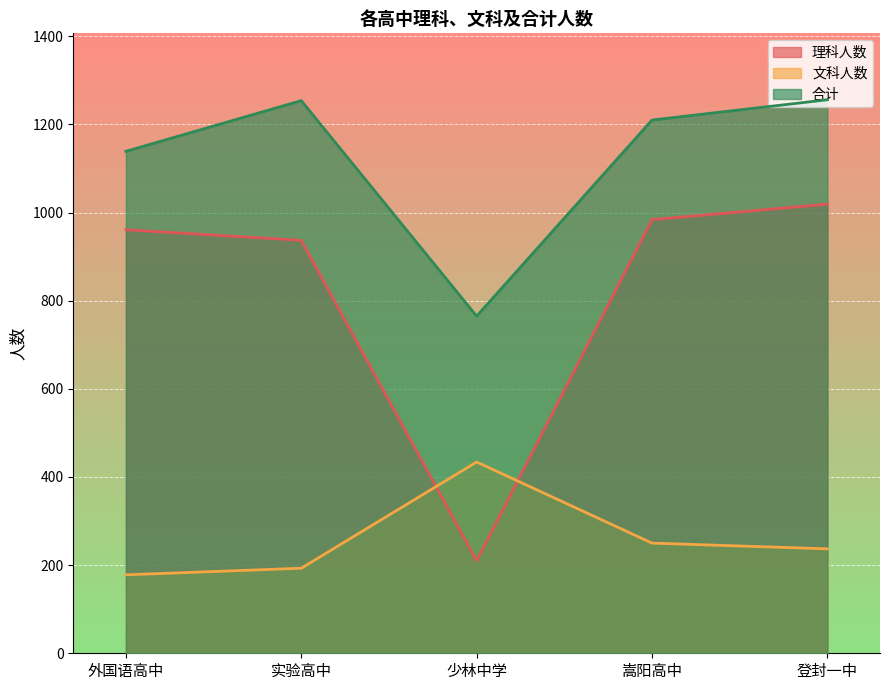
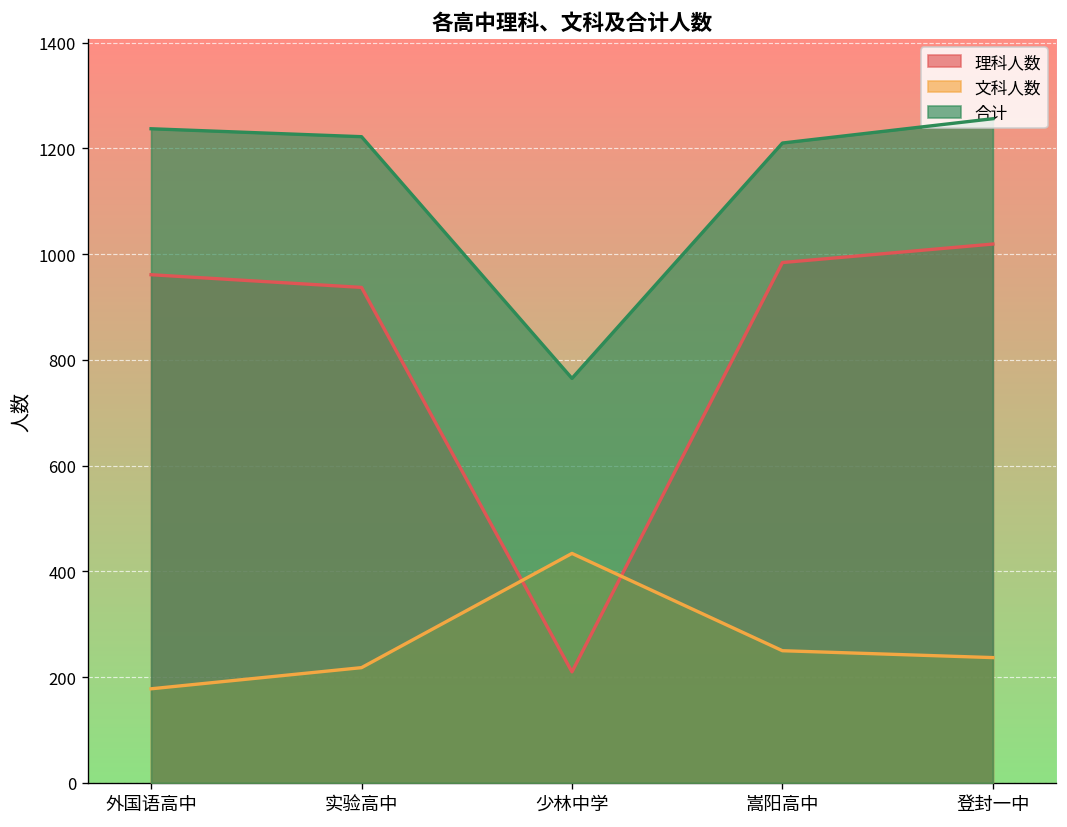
  {
    "理科人数": {
      "外国语高中": 960,
      "实验高中": 940,
      "少林中学": 210,
      "嵩阳高中": 980,
      "登封一中": 1020
    },
    "文科人数": {
      "外国语高中": 180,
-     "实验高中": 190,
+     "实验高中": 220,
      "少林中学": 430,
      "嵩阳高中": 250,
      "登封一中": 240
    },
    "合计": {
-     "外国语高中": 1140,
-     "实验高中": 1250,
+     "外国语高中": 1240,
+     "实验高中": 1220,
      "少林中学": 770,
      "嵩阳高中": 1210
    }
  }
